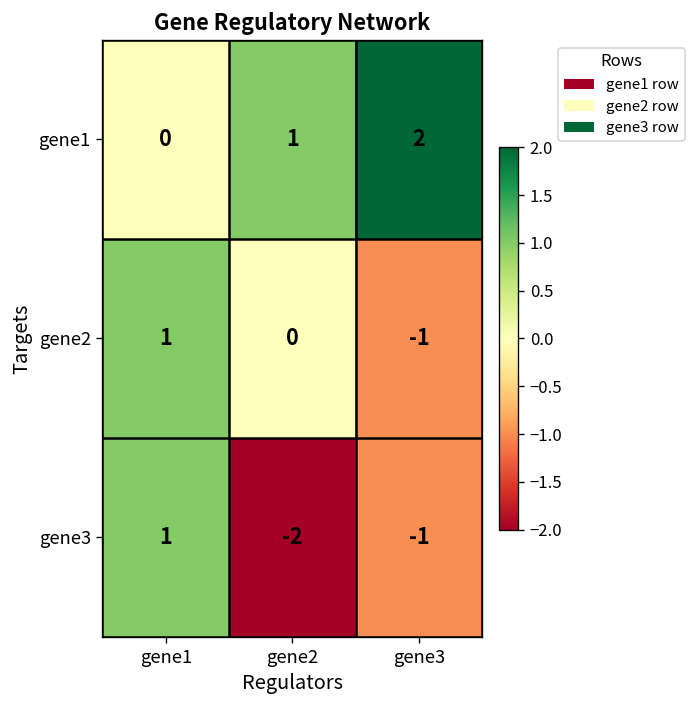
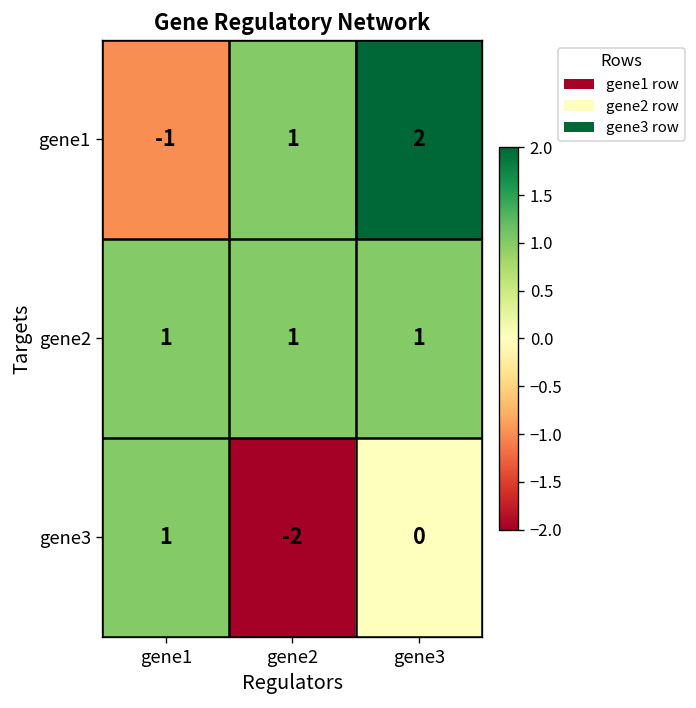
  {
    "gene1": {
-     "gene1": 0,
+     "gene1": -1,
      "gene2": 1,
      "gene3": 2
    },
    "gene2": {
      "gene1": 1,
-     "gene2": 0,
-     "gene3": -1
+     "gene2": 1,
+     "gene3": 1
    },
    "gene3": {
      "gene1": 1,
      "gene2": -2,
-     "gene3": -1
+     "gene3": 0
    }
  }
